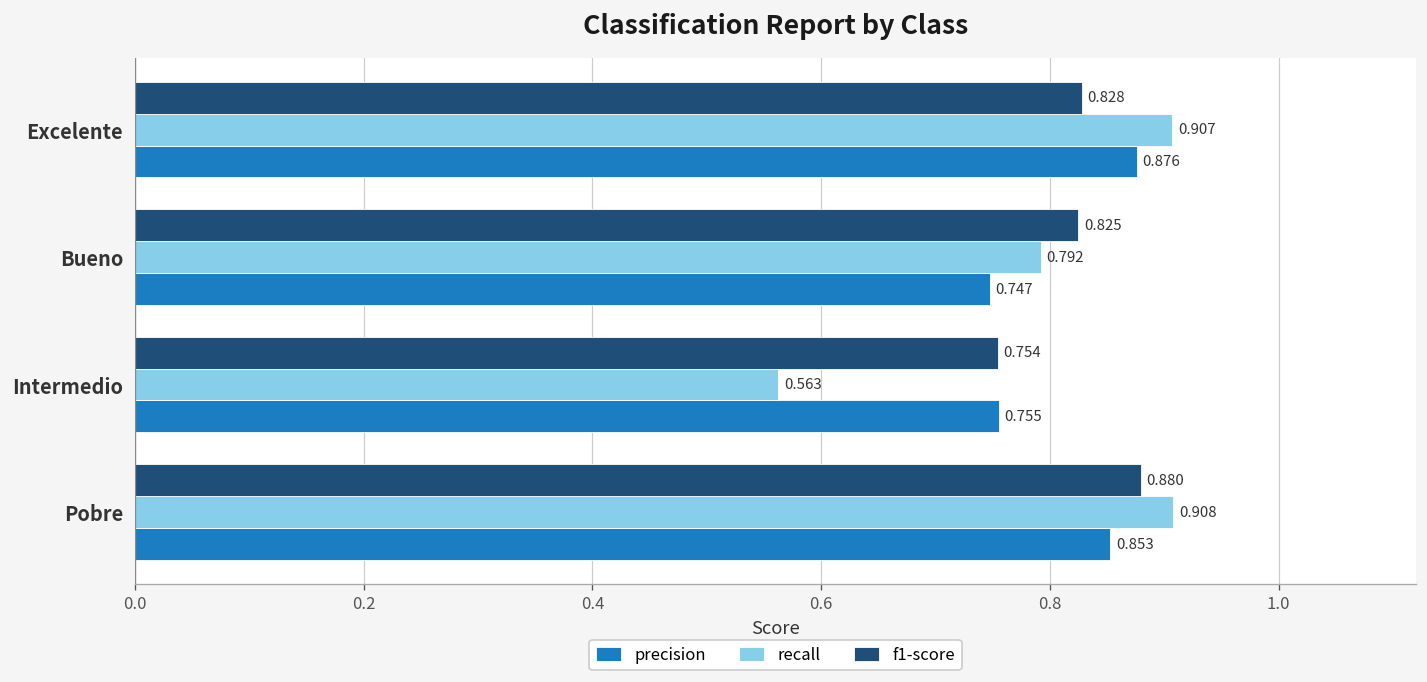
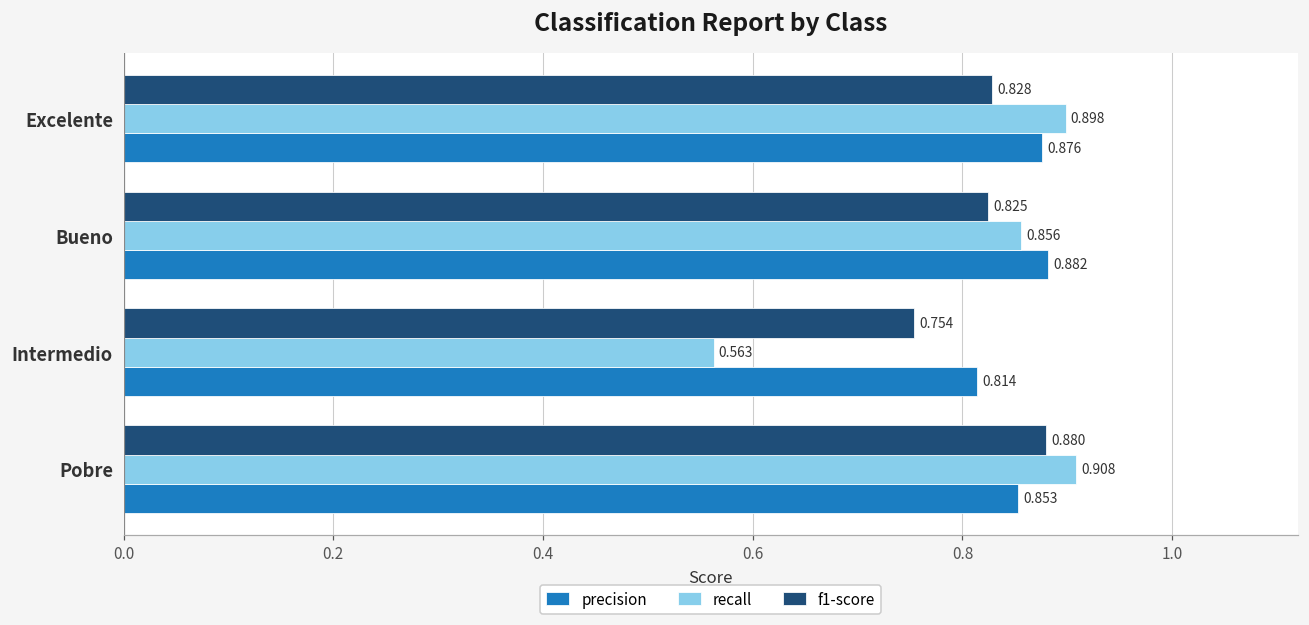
  {
    "precision": {
      "Excelente": 0.876,
-     "Bueno": 0.747,
-     "Intermedio": 0.755,
+     "Bueno": 0.882,
+     "Intermedio": 0.814,
      "Pobre": 0.853
    },
    "recall": {
-     "Excelente": 0.907,
-     "Bueno": 0.792,
+     "Excelente": 0.898,
+     "Bueno": 0.856,
      "Intermedio": 0.563,
      "Pobre": 0.908
    },
    "f1-score": {
      "Excelente": 0.828,
      "Bueno": 0.825,
      "Intermedio": 0.754,
      "Pobre": 0.880
    }
  }
